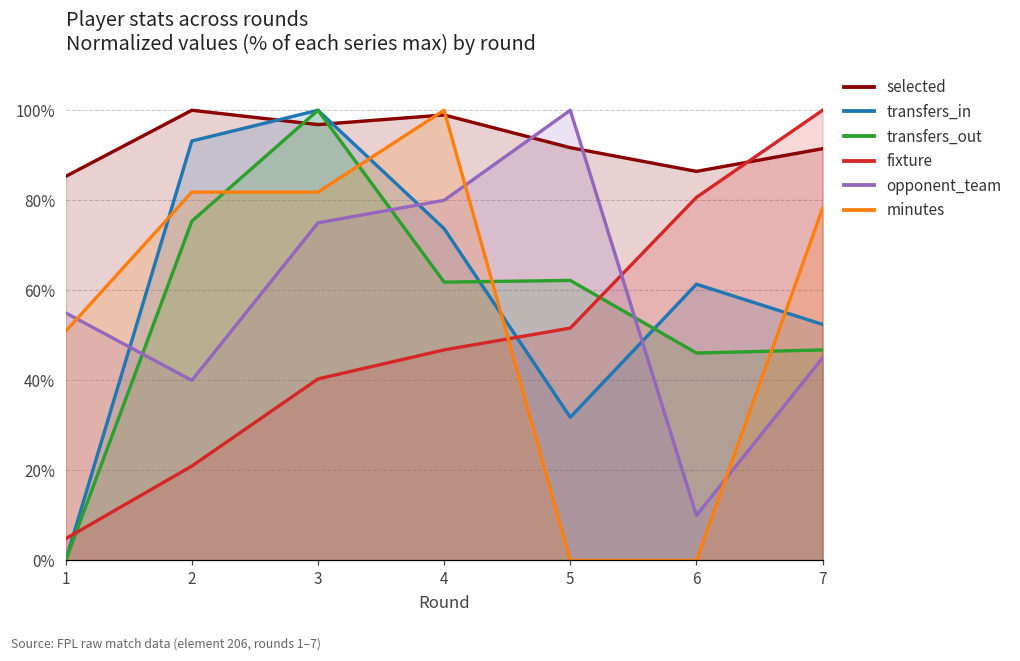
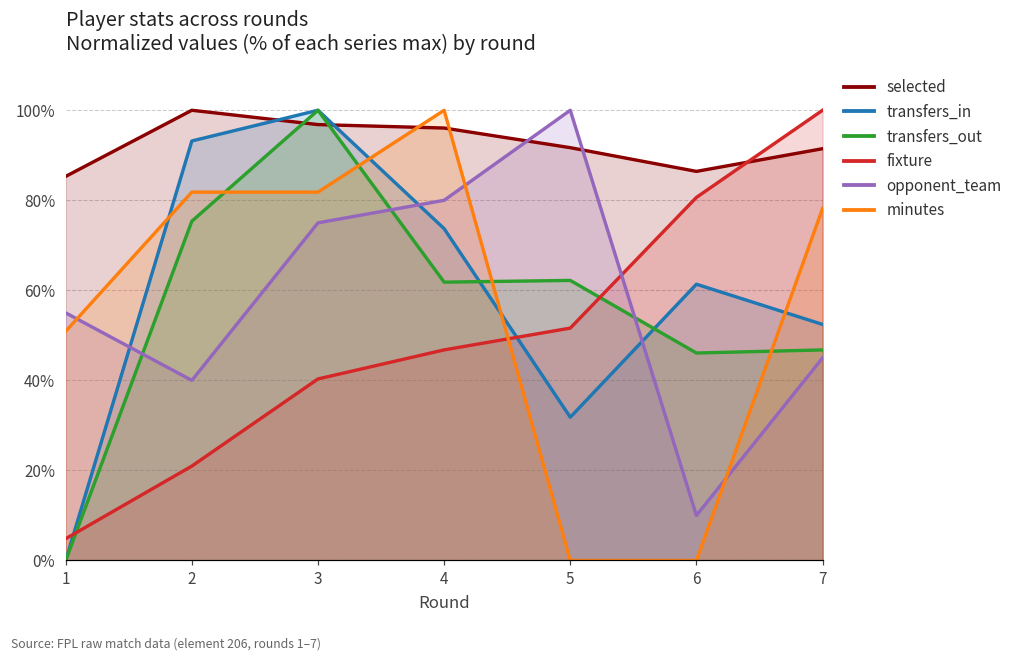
  {
    "selected": {
      "1": "85%",
      "2": "100%",
      "3": "97%",
-     "4": "99%",
+     "4": "96%",
      "5": "92%",
      "6": "86%",
      "7": "91%"
    },
    "transfers_in": {
      "2": "93%",
      "4": "74%",
      "5": "32%",
      "6": "61%",
      "7": "52%"
    },
    "transfers_out": {
      "2": "75%",
      "4": "62%",
      "5": "62%",
      "6": "46%",
      "7": "47%"
    },
    "fixture": {
      "1": "5%",
      "2": "21%",
      "3": "40%",
      "4": "47%",
      "5": "52%",
      "6": "81%",
      "7": "100%"
    },
    "opponent_team": {
      "1": "55%",
      "2": "40%",
      "3": "75%",
      "4": "80%",
      "5": "100%",
      "6": "10%",
      "7": "45%"
    },
    "minutes": {
      "1": "51%",
      "2": "82%",
      "3": "82%",
      "4": "100%",
      "5": "0%",
      "6": "0%",
      "7": "78%"
    }
  }
